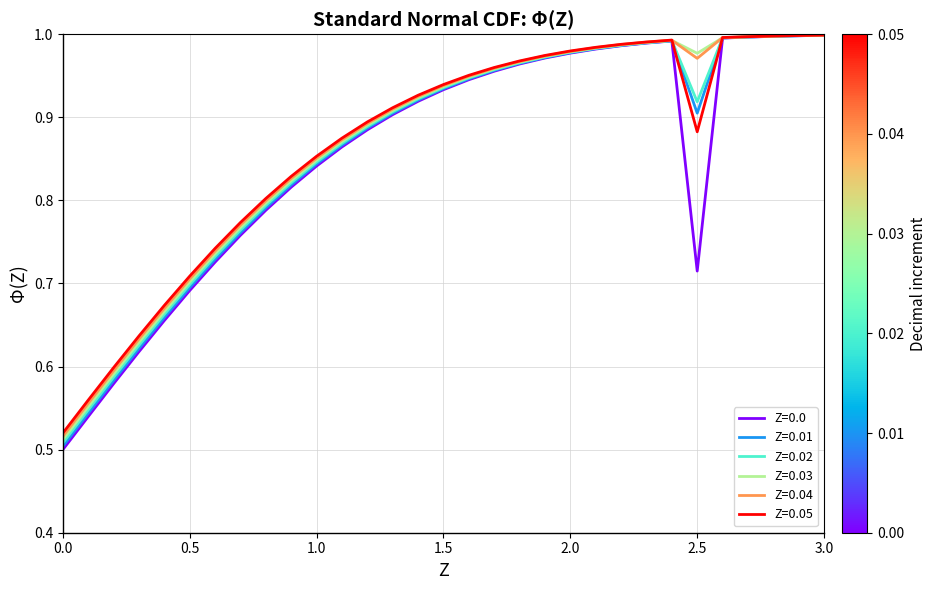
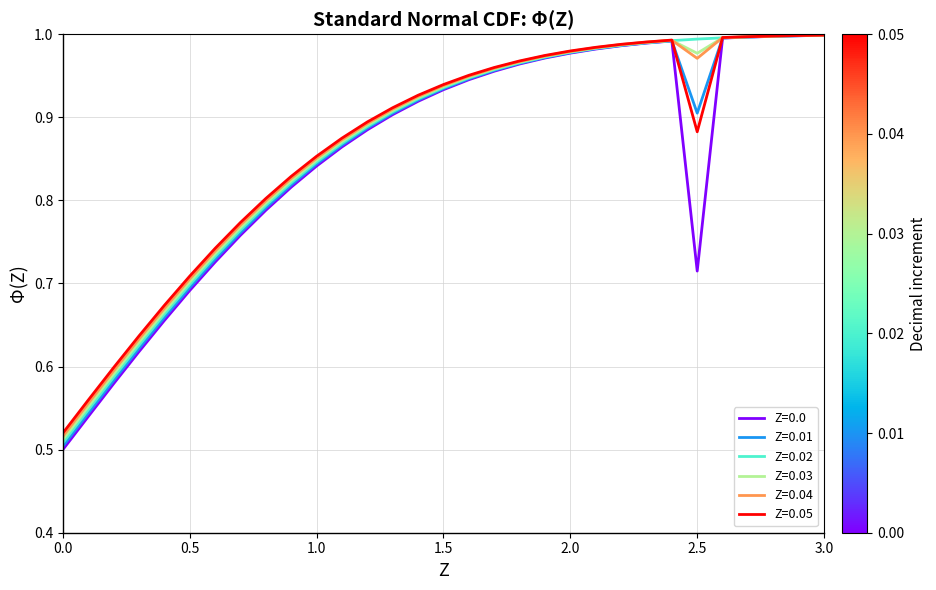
  {
    "Z=0.0": {
      "0.0": 0.50,
      "0.5": 0.69,
      "2.5": 0.71
    },
    "Z=0.01": {
      "0.0": 0.50,
      "0.5": 0.70,
      "2.5": 0.91
    },
    "Z=0.02": {
      "0.0": 0.51,
      "0.5": 0.70,
-     "2.5": 0.92
+     "2.5": 0.99
    },
    "Z=0.03": {
      "0.0": 0.51,
      "0.5": 0.70,
      "2.5": 0.98
    },
    "Z=0.04": {
      "0.0": 0.52,
      "0.5": 0.71,
      "2.5": 0.97
    },
    "Z=0.05": {
      "0.0": 0.52,
      "0.5": 0.71,
      "2.5": 0.88
    }
  }
